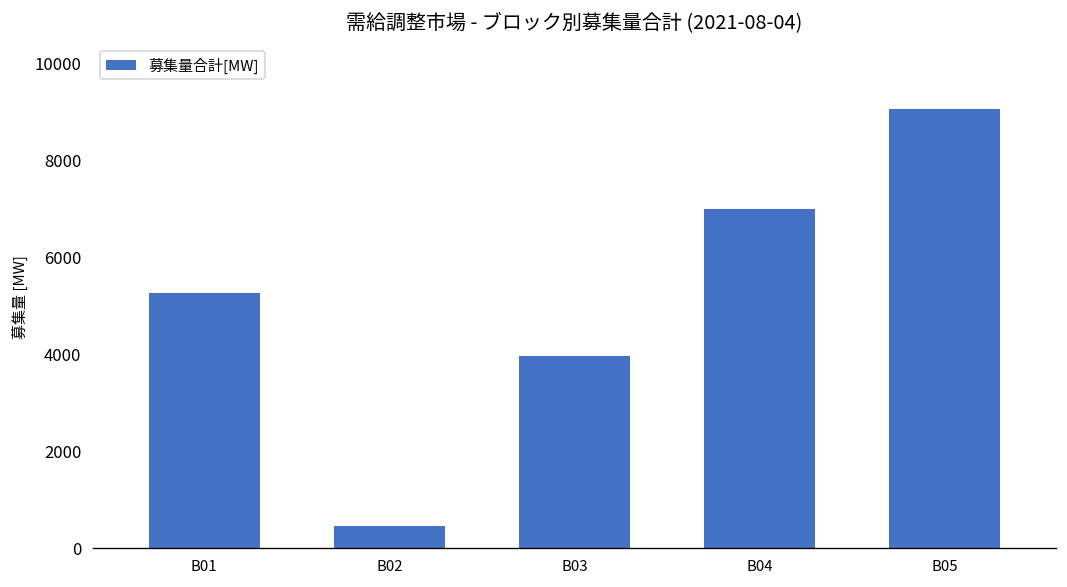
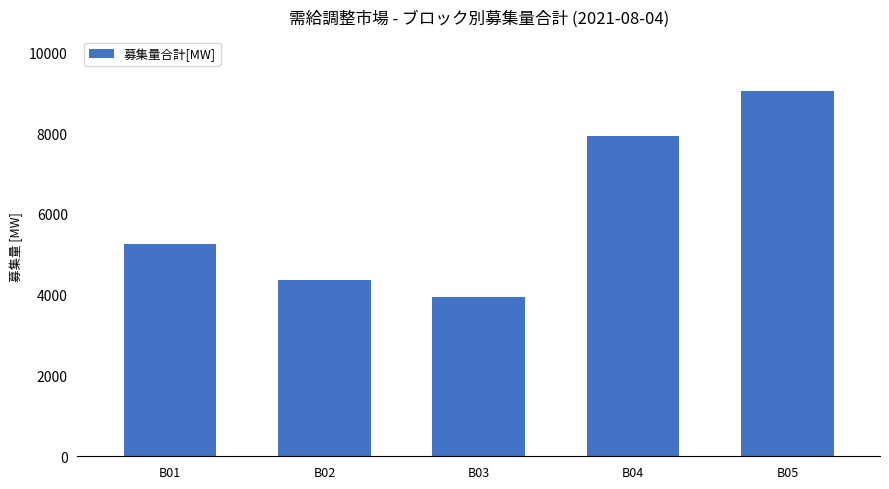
  {
    "B01": 5200,
-   "B02": 500,
+   "B02": 4400,
    "B03": 4000,
-   "B04": 7000,
+   "B04": 7900,
    "B05": 9000
  }
